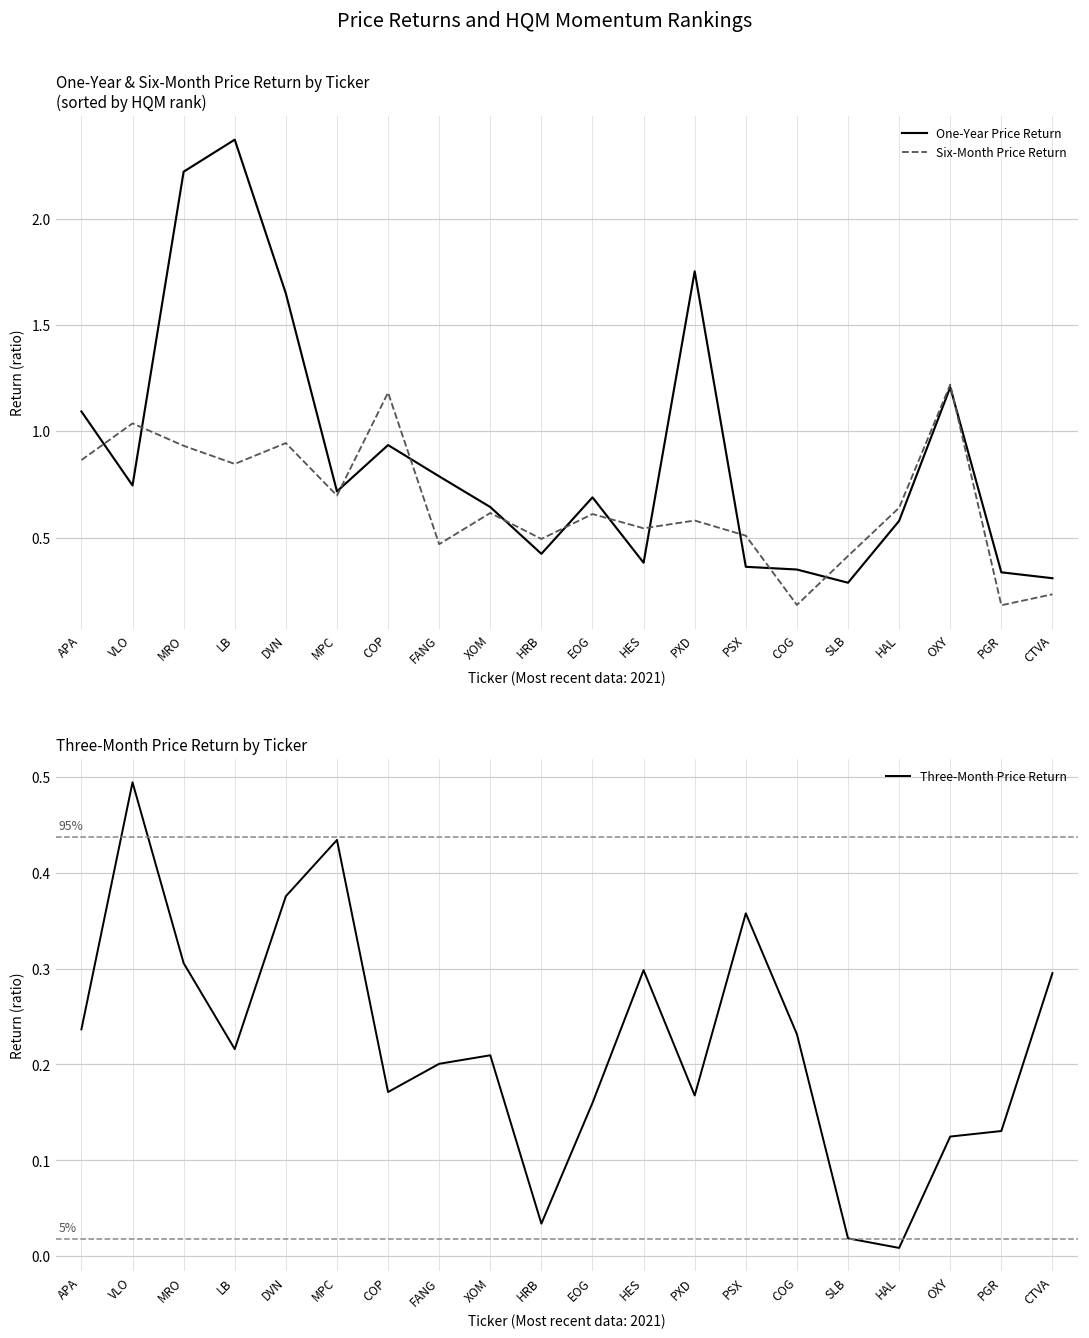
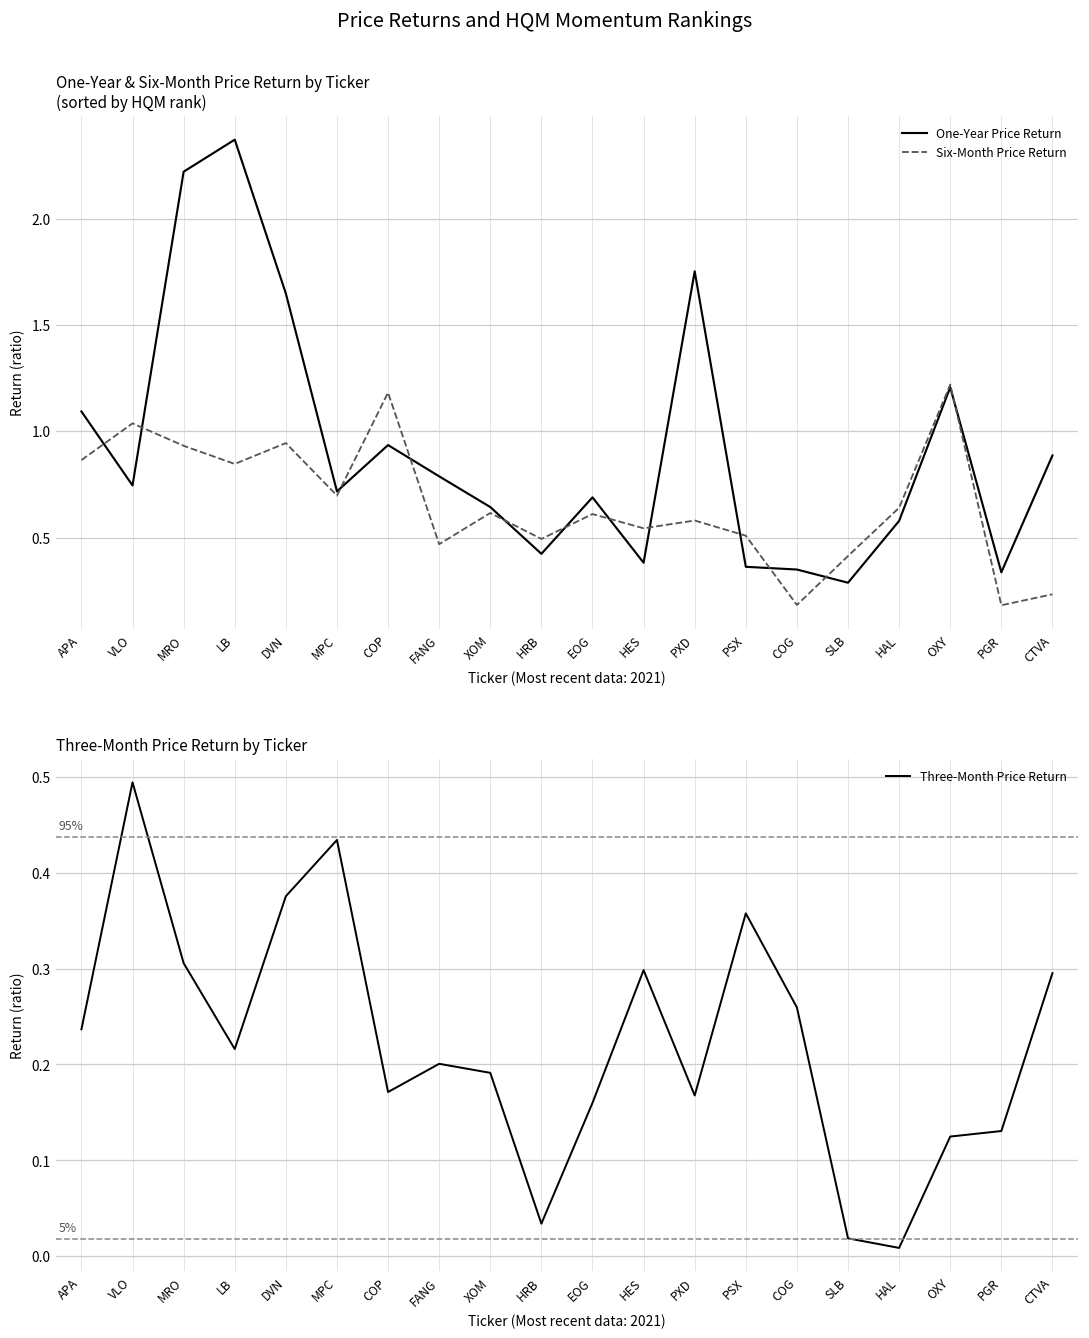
  {
    "One-Year & Six-Month Price Return by Ticker (sorted by HQM rank)": {
      "One-Year Price Return": {
        "APA": 1.09,
        "VLO": 0.74,
        "MRO": 2.22,
        "LB": 2.37,
        "DVN": 1.65,
        "MPC": 0.72,
        "COP": 0.93,
        "FANG": 0.79,
        "XOM": 0.64,
        "HRB": 0.42,
        "EOG": 0.69,
        "HES": 0.38,
        "PXD": 1.75,
        "PSX": 0.36,
        "COG": 0.35,
        "SLB": 0.29,
        "HAL": 0.58,
        "PGR": 0.34,
-       "CTVA": 0.31
+       "CTVA": 0.89
      },
      "Six-Month Price Return": {
        "APA": 0.86,
        "VLO": 1.04,
        "MRO": 0.93,
        "LB": 0.85,
        "DVN": 0.94,
        "MPC": 0.70,
        "COP": 1.18,
        "FANG": 0.47,
        "XOM": 0.62,
        "HRB": 0.49,
        "EOG": 0.61,
        "HES": 0.54,
        "PXD": 0.58,
        "PSX": 0.51,
        "COG": 0.18,
        "SLB": 0.41,
        "HAL": 0.64,
        "PGR": 0.18,
        "CTVA": 0.23
      }
    },
    "Three-Month Price Return by Ticker": {
      "APA": 0.24,
      "VLO": 0.49,
      "MRO": 0.31,
      "LB": 0.22,
      "DVN": 0.38,
      "MPC": 0.43,
      "COP": 0.17,
      "FANG": 0.20,
-     "XOM": 0.21,
+     "XOM": 0.19,
      "HRB": 0.03,
      "EOG": 0.16,
      "HES": 0.30,
      "PXD": 0.17,
      "PSX": 0.36,
-     "COG": 0.23,
+     "COG": 0.26,
      "SLB": 0.02,
      "HAL": 0.01,
      "OXY": 0.12,
      "PGR": 0.13,
      "CTVA": 0.30
    }
  }
